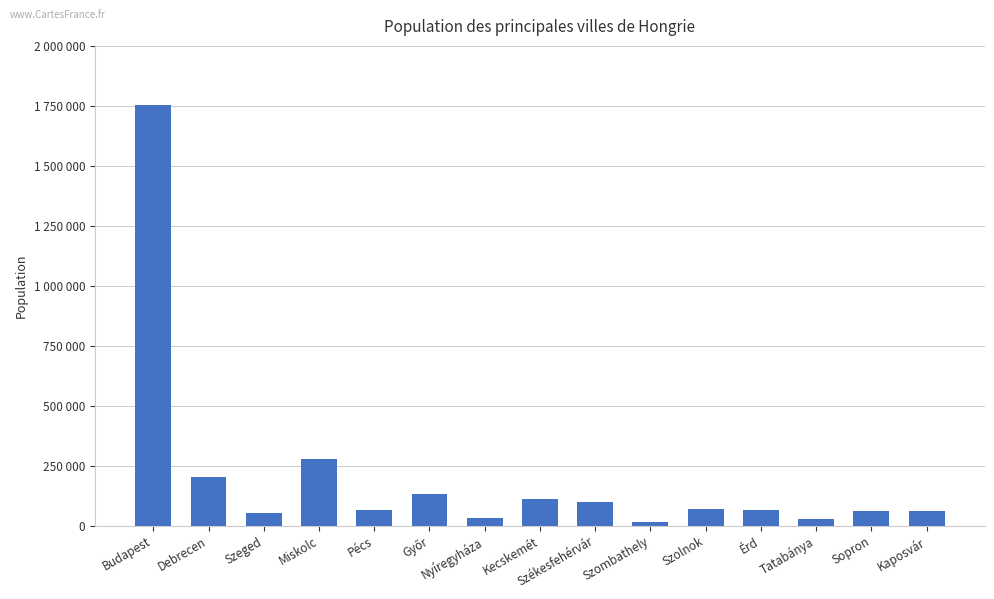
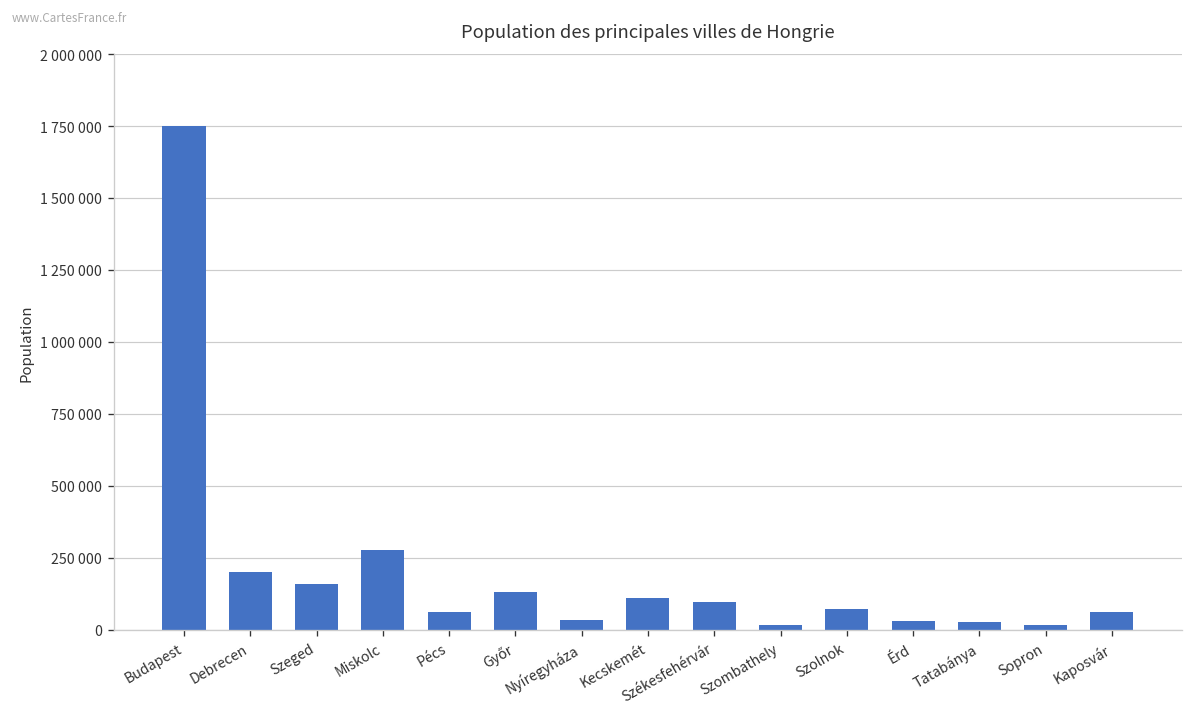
  {
    "Budapest": 1750000,
    "Debrecen": 200000,
-   "Szeged": 50000,
+   "Szeged": 160000,
    "Miskolc": 280000,
    "Pécs": 60000,
    "Győr": 130000,
    "Nyíregyháza": 30000,
    "Kecskemét": 110000,
    "Székesfehérvár": 100000,
    "Szombathely": 20000,
    "Szolnok": 70000,
-   "Érd": 70000,
+   "Érd": 30000,
    "Tatabánya": 30000,
-   "Sopron": 60000,
+   "Sopron": 20000,
    "Kaposvár": 60000
  }
